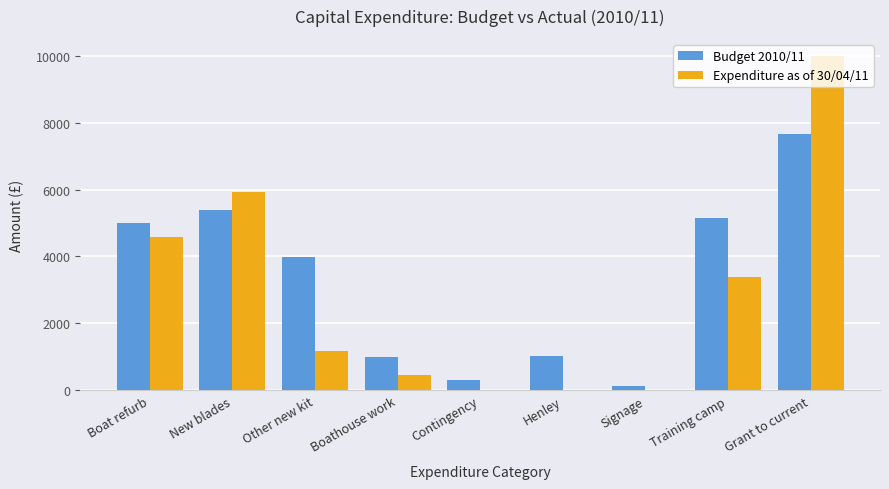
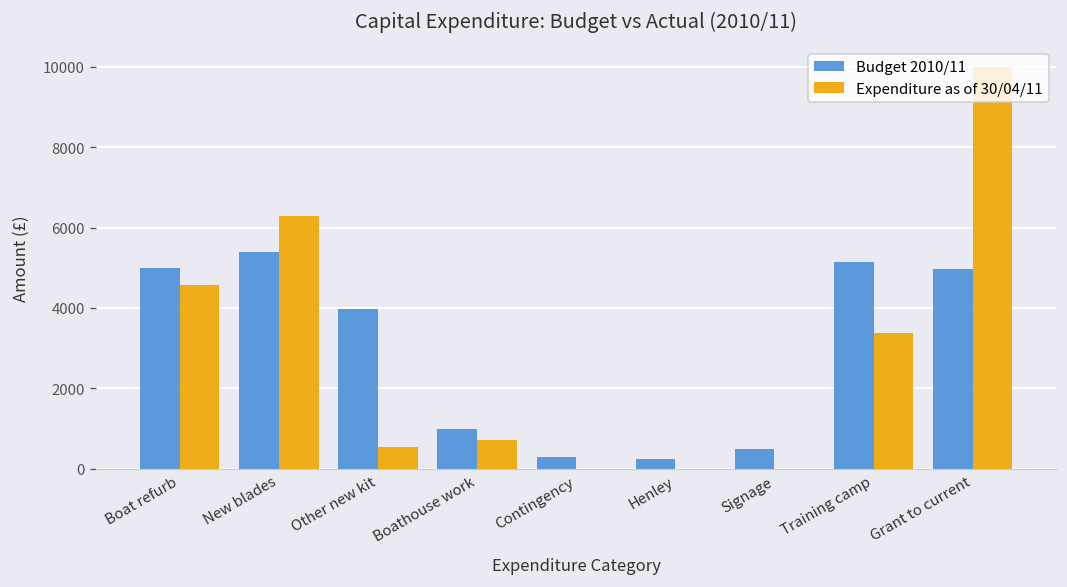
  {
    "Budget 2010/11": {
      "Boat refurb": 5000,
      "New blades": 5400,
      "Other new kit": 4000,
      "Boathouse work": 1000,
      "Contingency": 300,
-     "Henley": 1000,
-     "Signage": 100,
+     "Henley": 300,
+     "Signage": 500,
      "Training camp": 5100,
-     "Grant to current": 7700
+     "Grant to current": 5000
    },
    "Expenditure as of 30/04/11": {
      "Boat refurb": 4600,
-     "New blades": 5900,
-     "Other new kit": 1200,
-     "Boathouse work": 500,
+     "New blades": 6300,
+     "Other new kit": 500,
+     "Boathouse work": 700,
      "Contingency": 0,
      "Henley": 0,
      "Signage": 0,
      "Training camp": 3400
    }
  }
